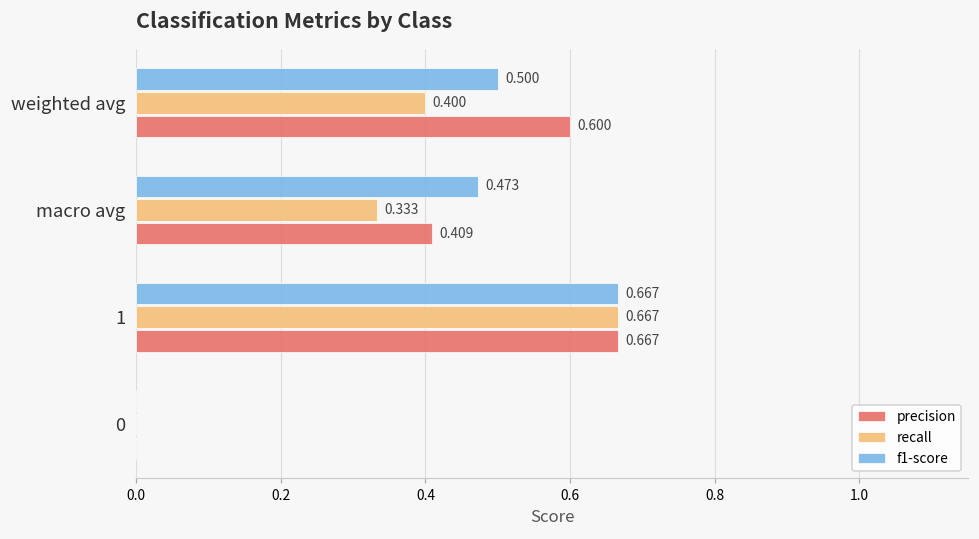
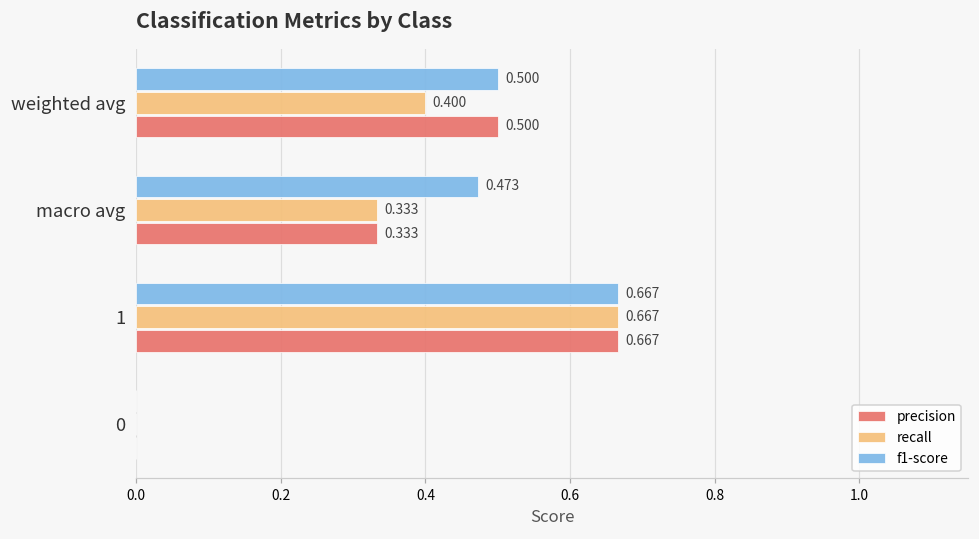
  {
    "precision": {
-     "weighted avg": 0.600,
-     "macro avg": 0.409,
+     "weighted avg": 0.500,
+     "macro avg": 0.333,
      "1": 0.667
    },
    "recall": {
      "weighted avg": 0.400,
      "macro avg": 0.333,
      "1": 0.667
    },
    "f1-score": {
      "weighted avg": 0.500,
      "macro avg": 0.473,
      "1": 0.667
    }
  }
